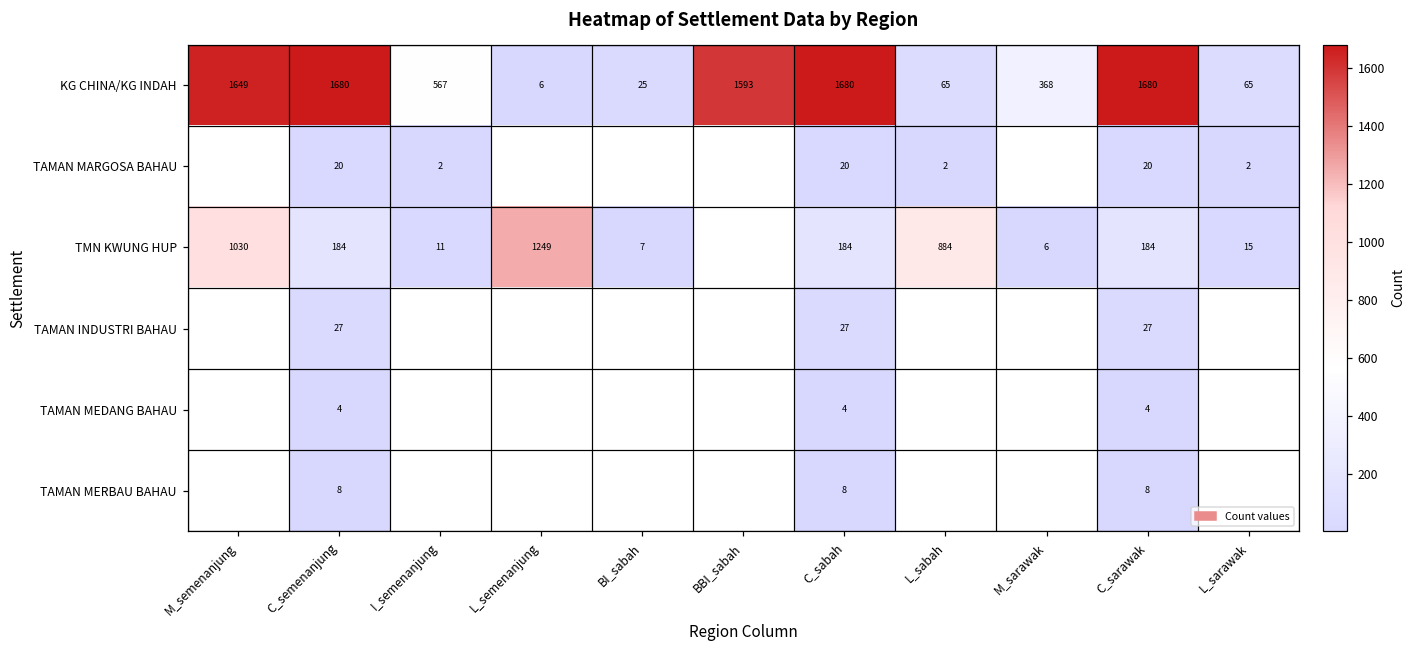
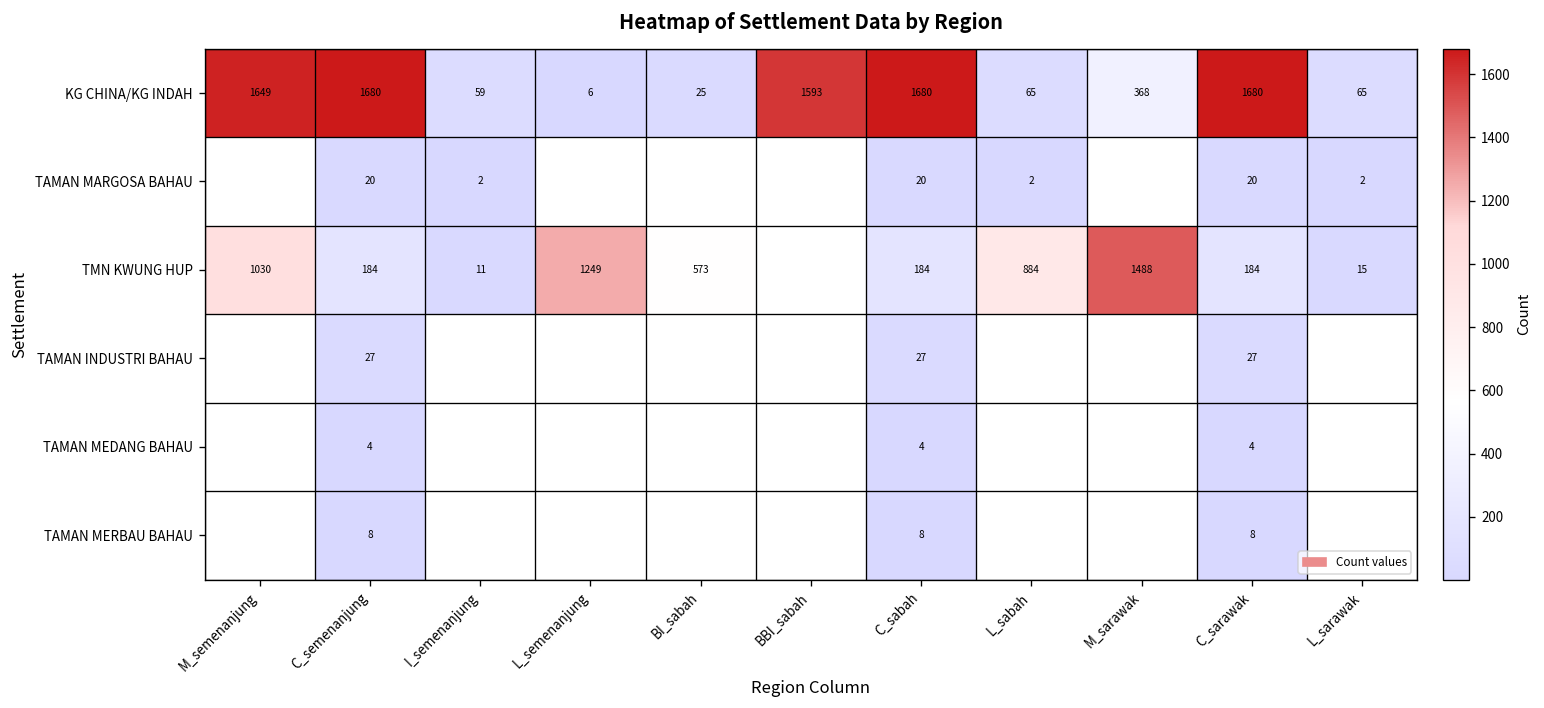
  {
    "KG CHINA/KG INDAH": {
      "M_semenanjung": 1649,
      "C_semenanjung": 1680,
-     "I_semenanjung": 567,
+     "I_semenanjung": 59,
      "L_semenanjung": 6,
      "BI_sabah": 25,
      "BBI_sabah": 1593,
      "C_sabah": 1680,
      "L_sabah": 65,
      "M_sarawak": 368,
      "C_sarawak": 1680,
      "L_sarawak": 65
    },
    "TAMAN MARGOSA BAHAU": {
      "C_semenanjung": 20,
      "I_semenanjung": 2,
      "C_sabah": 20,
      "L_sabah": 2,
      "C_sarawak": 20,
      "L_sarawak": 2
    },
    "TMN KWUNG HUP": {
      "M_semenanjung": 1030,
      "C_semenanjung": 184,
      "I_semenanjung": 11,
      "L_semenanjung": 1249,
-     "BI_sabah": 7,
+     "BI_sabah": 573,
      "C_sabah": 184,
      "L_sabah": 884,
-     "M_sarawak": 6,
+     "M_sarawak": 1488,
      "C_sarawak": 184,
      "L_sarawak": 15
    },
    "TAMAN INDUSTRI BAHAU": {
      "C_semenanjung": 27,
      "C_sabah": 27,
      "C_sarawak": 27
    },
    "TAMAN MEDANG BAHAU": {
      "C_semenanjung": 4,
      "C_sabah": 4,
      "C_sarawak": 4
    },
    "TAMAN MERBAU BAHAU": {
      "C_semenanjung": 8,
      "C_sabah": 8,
      "C_sarawak": 8
    }
  }
